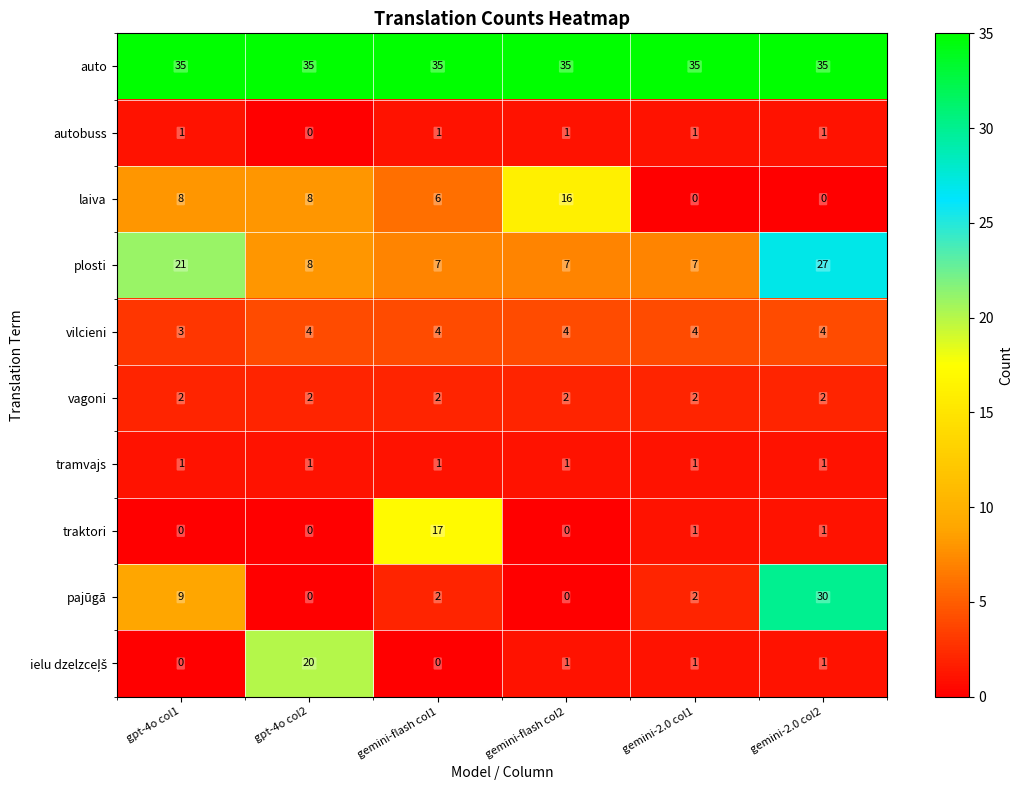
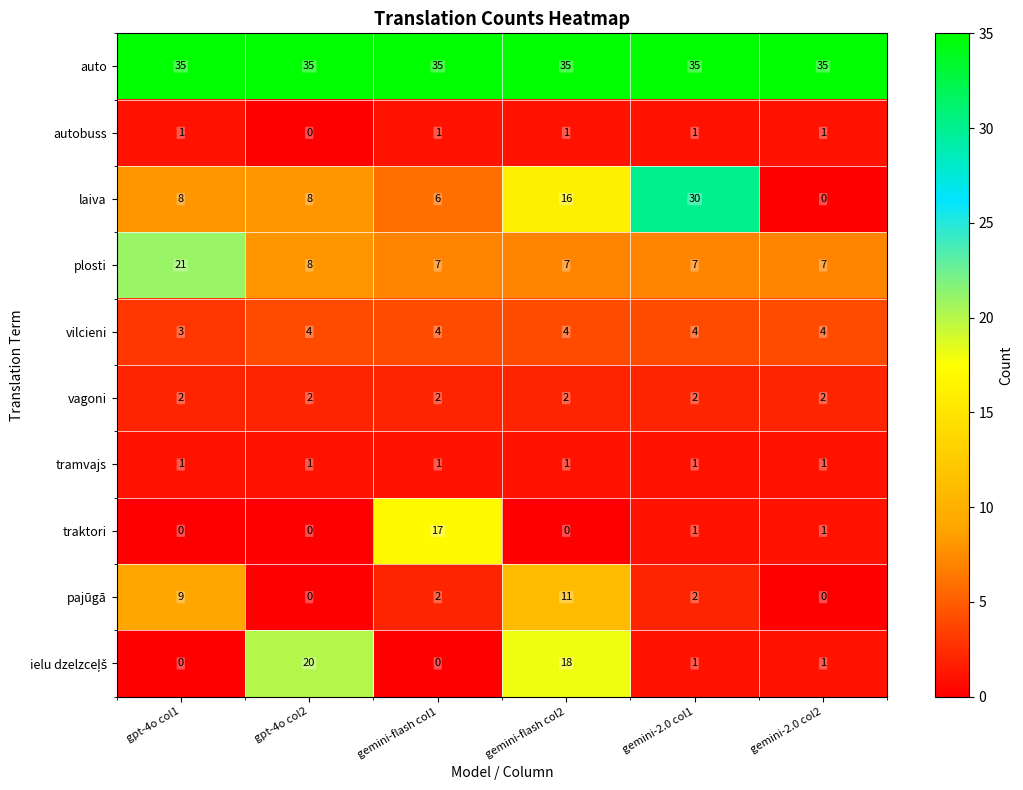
  {
    "laiva": {
-     "gemini-2.0 col1": 0
+     "gemini-2.0 col1": 30
    },
    "plosti": {
-     "gemini-2.0 col2": 27
+     "gemini-2.0 col2": 7
    },
    "pajūgā": {
-     "gemini-flash col2": 0,
-     "gemini-2.0 col2": 30
+     "gemini-flash col2": 11,
+     "gemini-2.0 col2": 0
    },
    "ielu dzelzceļš": {
-     "gemini-flash col2": 1
+     "gemini-flash col2": 18
    }
  }
